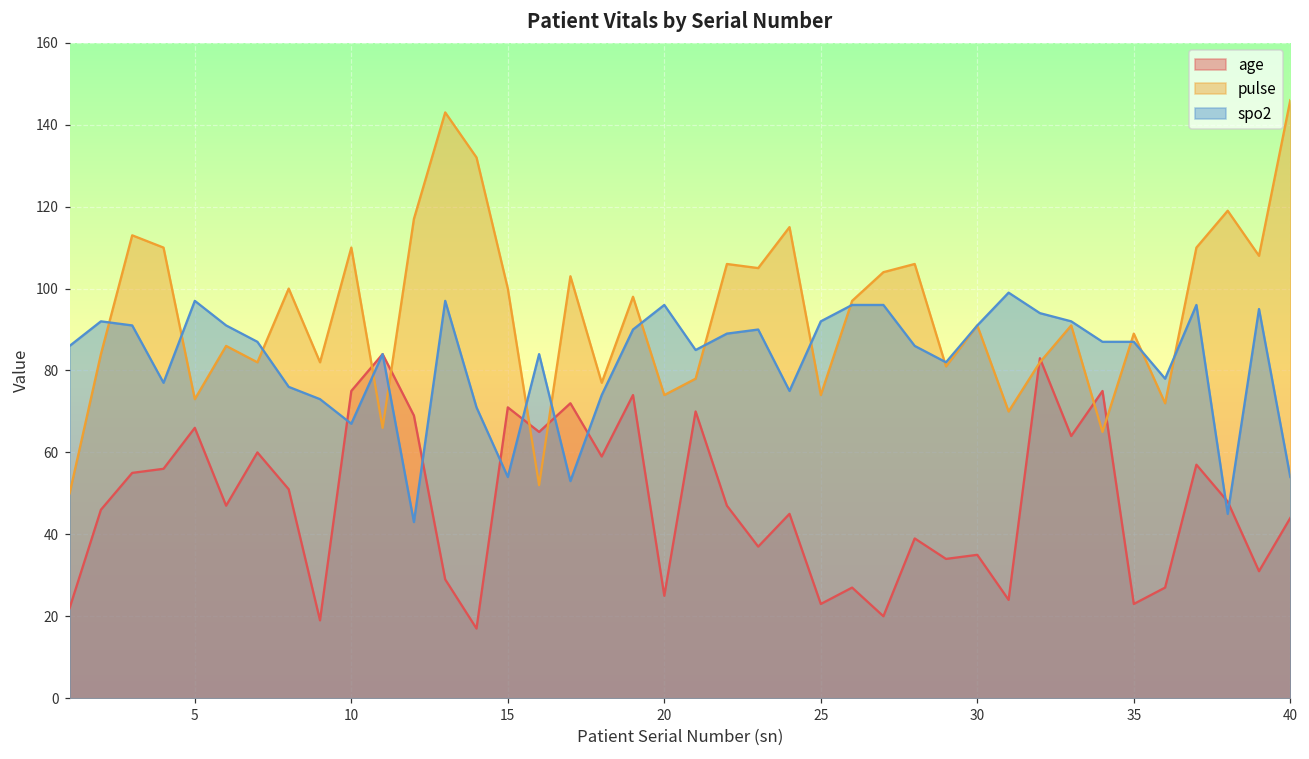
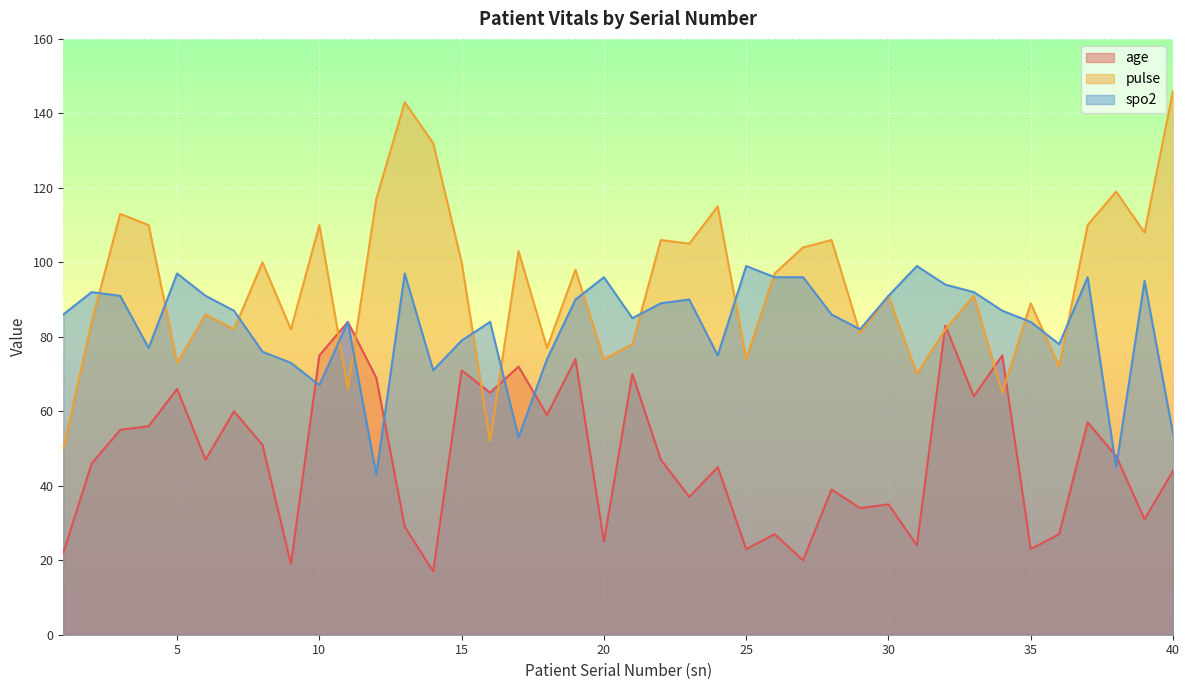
  {
    "spo2": {
      "5": 97,
      "10": 67,
-     "15": 54,
+     "15": 79,
      "20": 96,
-     "25": 92,
-     "35": 87,
+     "25": 99,
+     "35": 84,
      "40": 54
    }
  }
